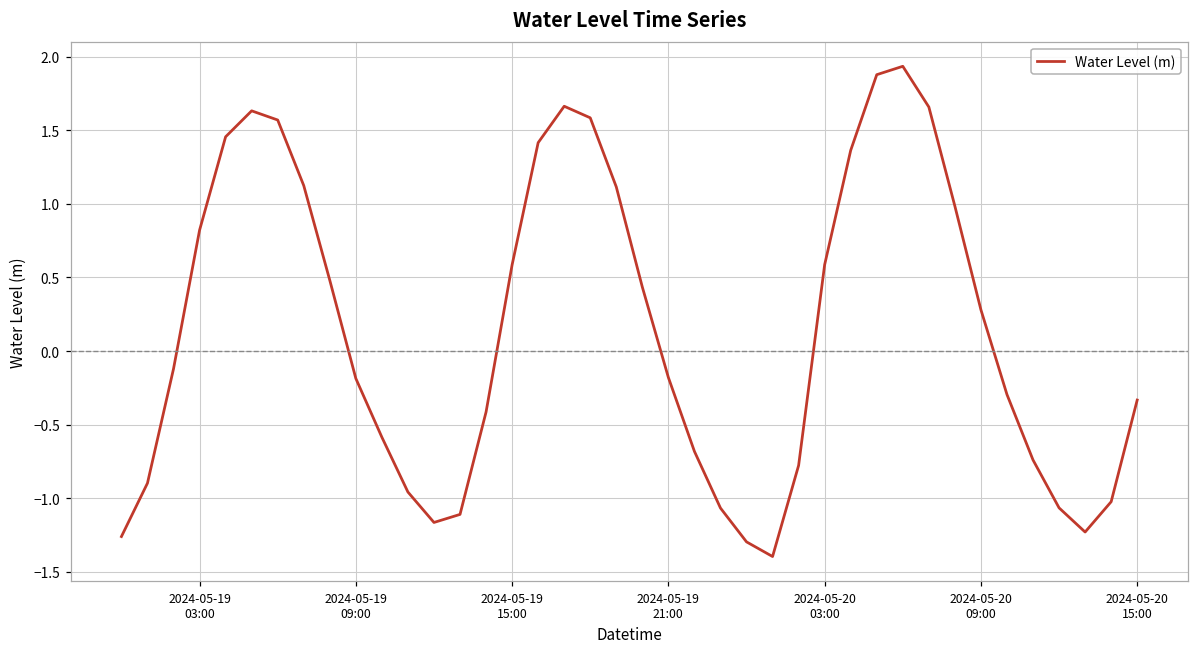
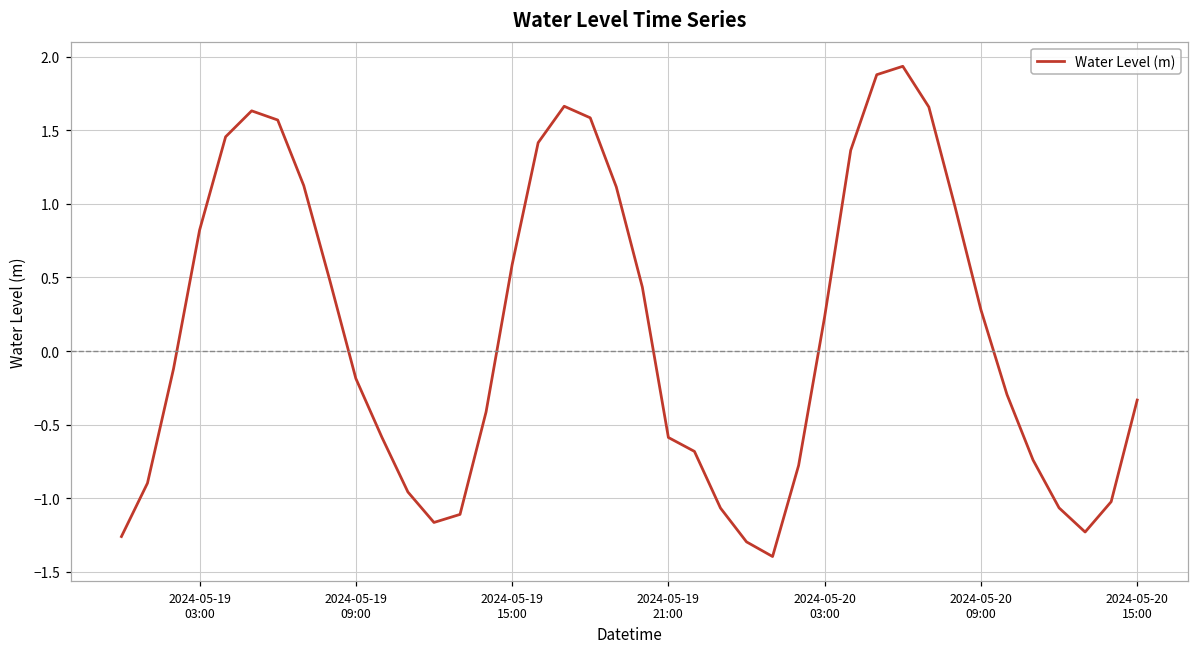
  {
    "2024-05-19 03:00": 0.82,
    "2024-05-19 09:00": -0.19,
    "2024-05-19 15:00": 0.59,
-   "2024-05-19 21:00": -0.18,
-   "2024-05-20 03:00": 0.59,
+   "2024-05-19 21:00": -0.59,
+   "2024-05-20 03:00": 0.23,
    "2024-05-20 09:00": 0.28,
    "2024-05-20 15:00": -0.33
  }
